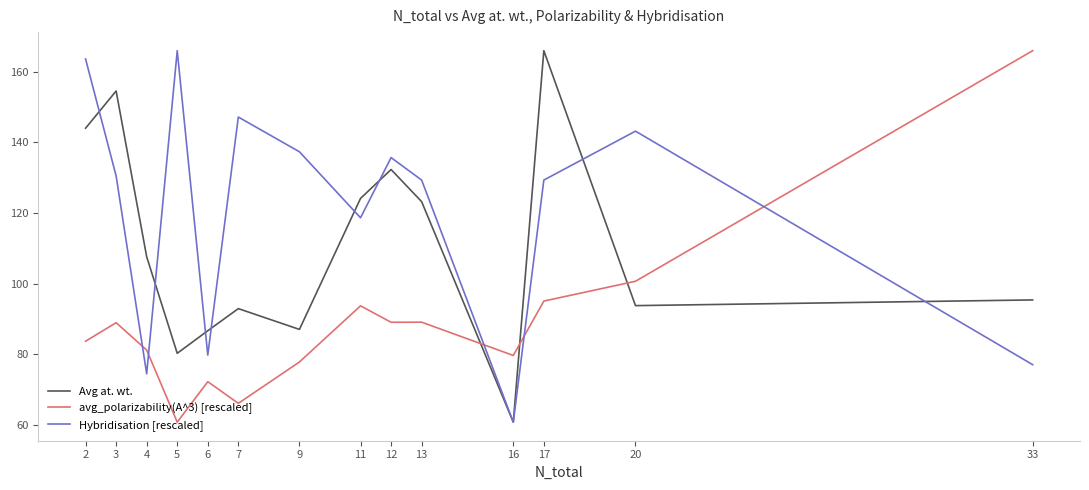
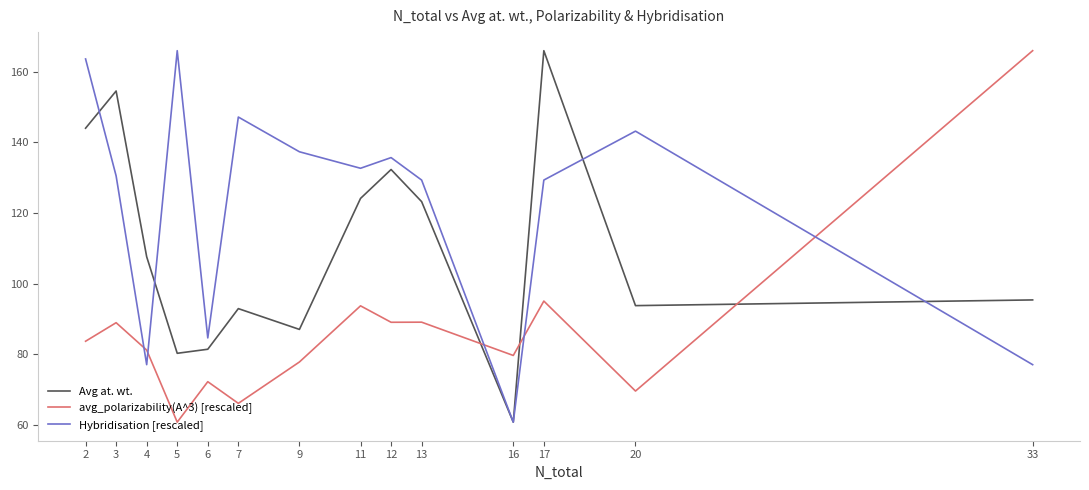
  {
    "Avg at. wt.": {
      "2": 144,
      "3": 154,
      "4": 108,
      "5": 80,
-     "6": 87,
+     "6": 81,
      "7": 93,
      "9": 87,
      "11": 124,
      "12": 132,
      "13": 123,
      "17": 166,
      "20": 94,
      "33": 95
    },
    "avg_polarizability(A^3) [rescaled]": {
      "2": 84,
      "3": 89,
      "4": 81,
      "5": 61,
      "6": 72,
      "7": 66,
      "9": 78,
      "11": 94,
      "12": 89,
      "13": 89,
      "16": 80,
      "17": 95,
-     "20": 101,
+     "20": 70,
      "33": 166
    },
    "Hybridisation [rescaled]": {
      "2": 164,
      "3": 130,
-     "4": 74,
+     "4": 77,
      "5": 166,
-     "6": 80,
+     "6": 85,
      "7": 147,
      "9": 137,
-     "11": 119,
+     "11": 133,
      "12": 136,
      "13": 129,
      "17": 129,
      "20": 143,
      "33": 77
    }
  }
